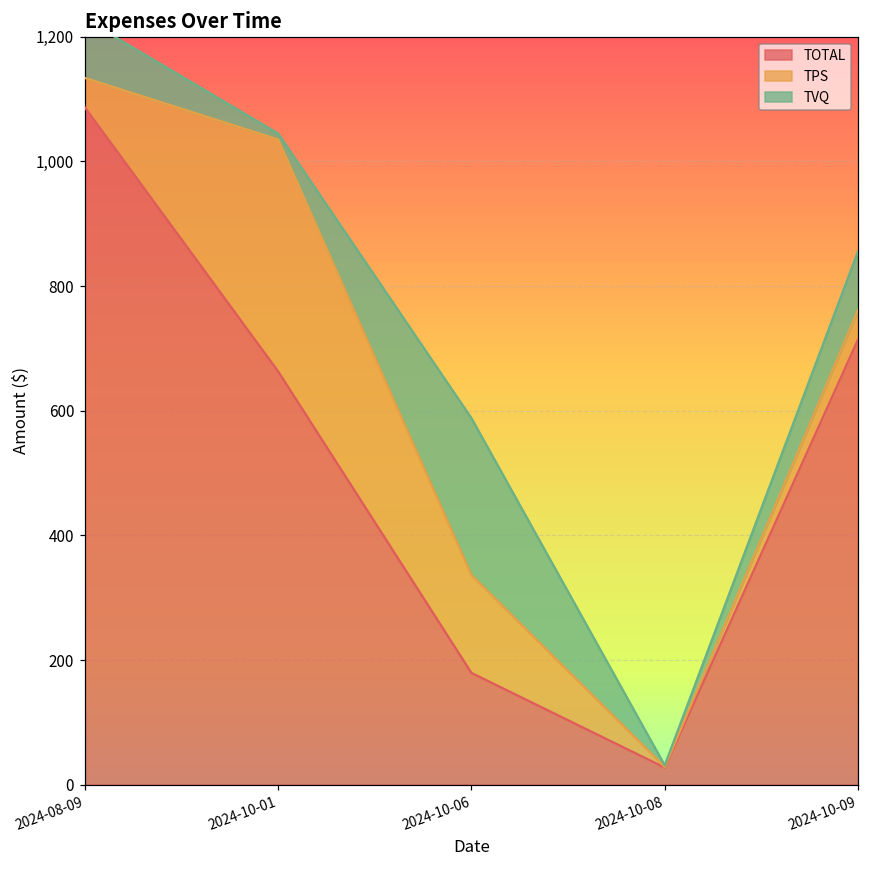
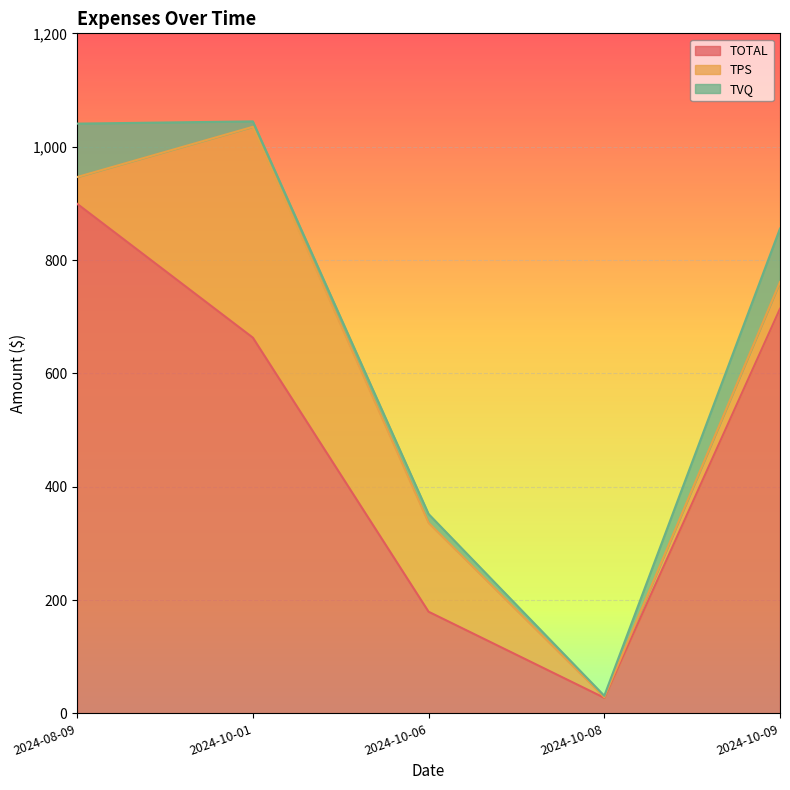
  {
    "TOTAL": {
-     "2024-08-09": "1,090",
+     "2024-08-09": "900",
      "2024-10-01": "660",
      "2024-10-06": "180",
      "2024-10-09": "710"
    },
    "TPS": {
      "2024-08-09": "50",
      "2024-10-01": "370",
      "2024-10-06": "160",
      "2024-10-09": "50"
    },
    "TVQ": {
      "2024-10-01": "10",
-     "2024-10-06": "250",
+     "2024-10-06": "20",
      "2024-10-09": "90"
    }
  }
